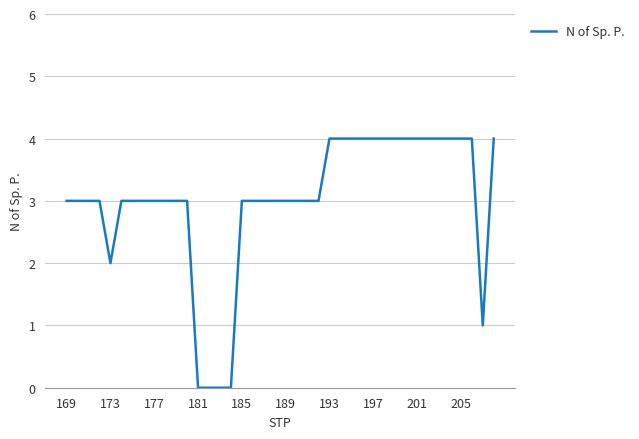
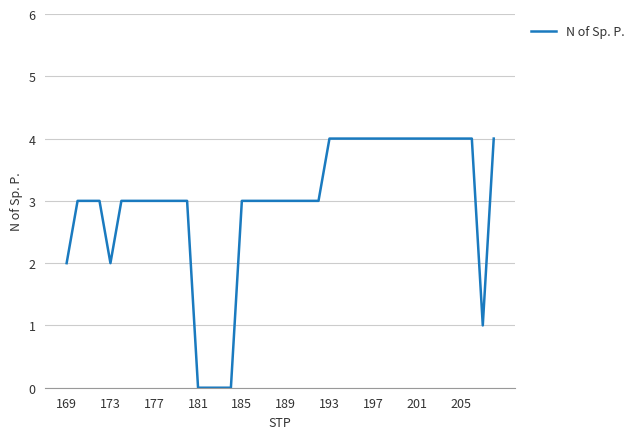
  {
-   "169": 3,
+   "169": 2,
    "173": 2,
    "177": 3,
    "181": 0,
    "185": 3,
    "189": 3,
    "193": 4,
    "197": 4,
    "201": 4,
    "205": 4
  }
